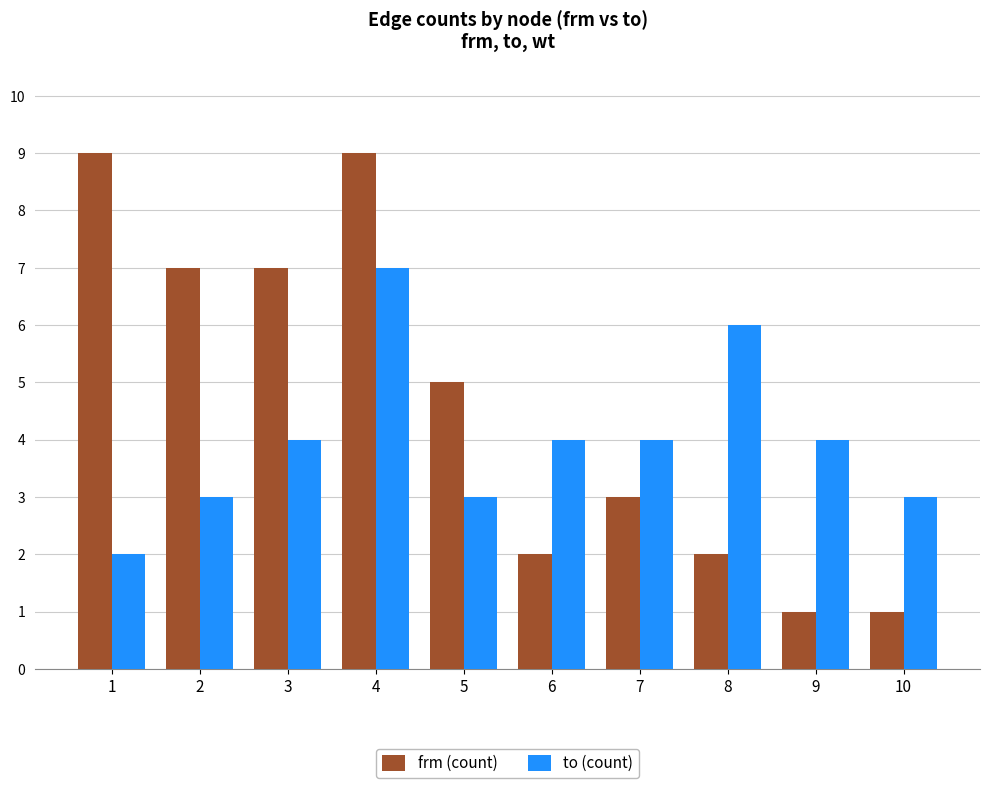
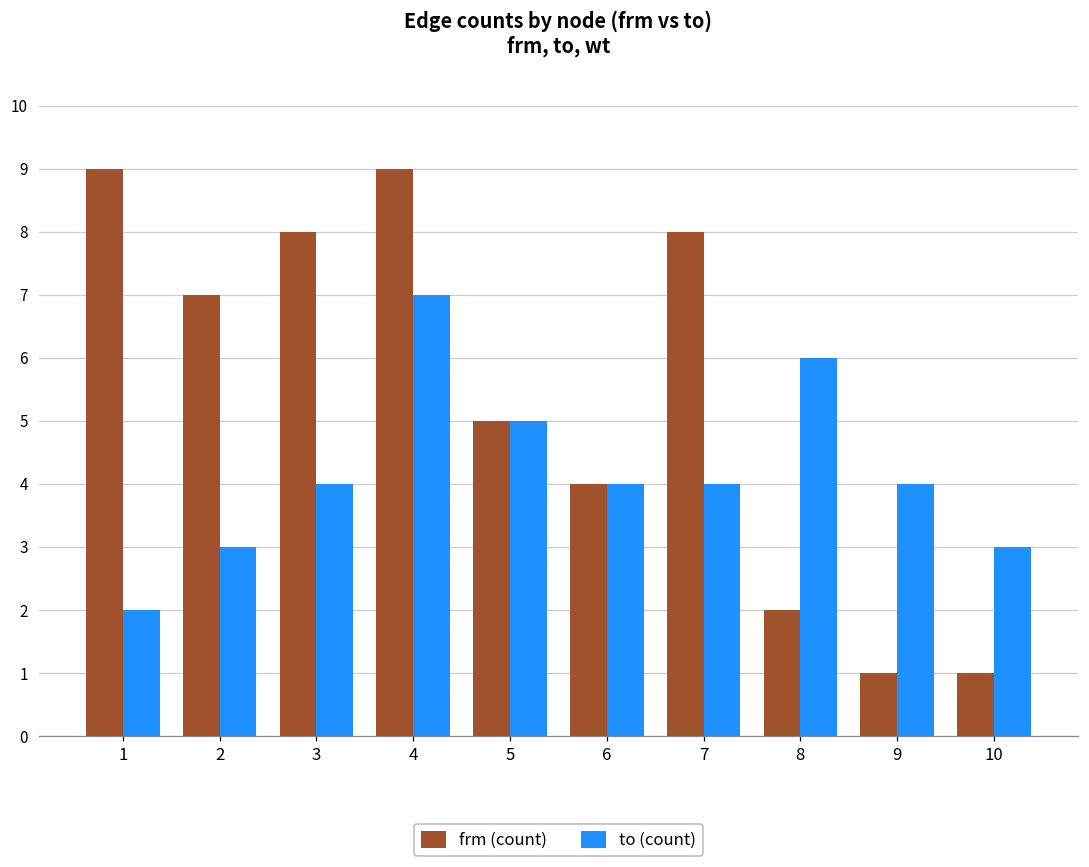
  {
    "frm (count)": {
      "1": 9,
      "2": 7,
-     "3": 7,
+     "3": 8,
      "4": 9,
      "5": 5,
-     "6": 2,
-     "7": 3,
+     "6": 4,
+     "7": 8,
      "8": 2,
      "9": 1,
      "10": 1
    },
    "to (count)": {
      "1": 2,
      "2": 3,
      "3": 4,
      "4": 7,
-     "5": 3,
+     "5": 5,
      "6": 4,
      "7": 4,
      "8": 6,
      "9": 4,
      "10": 3
    }
  }
